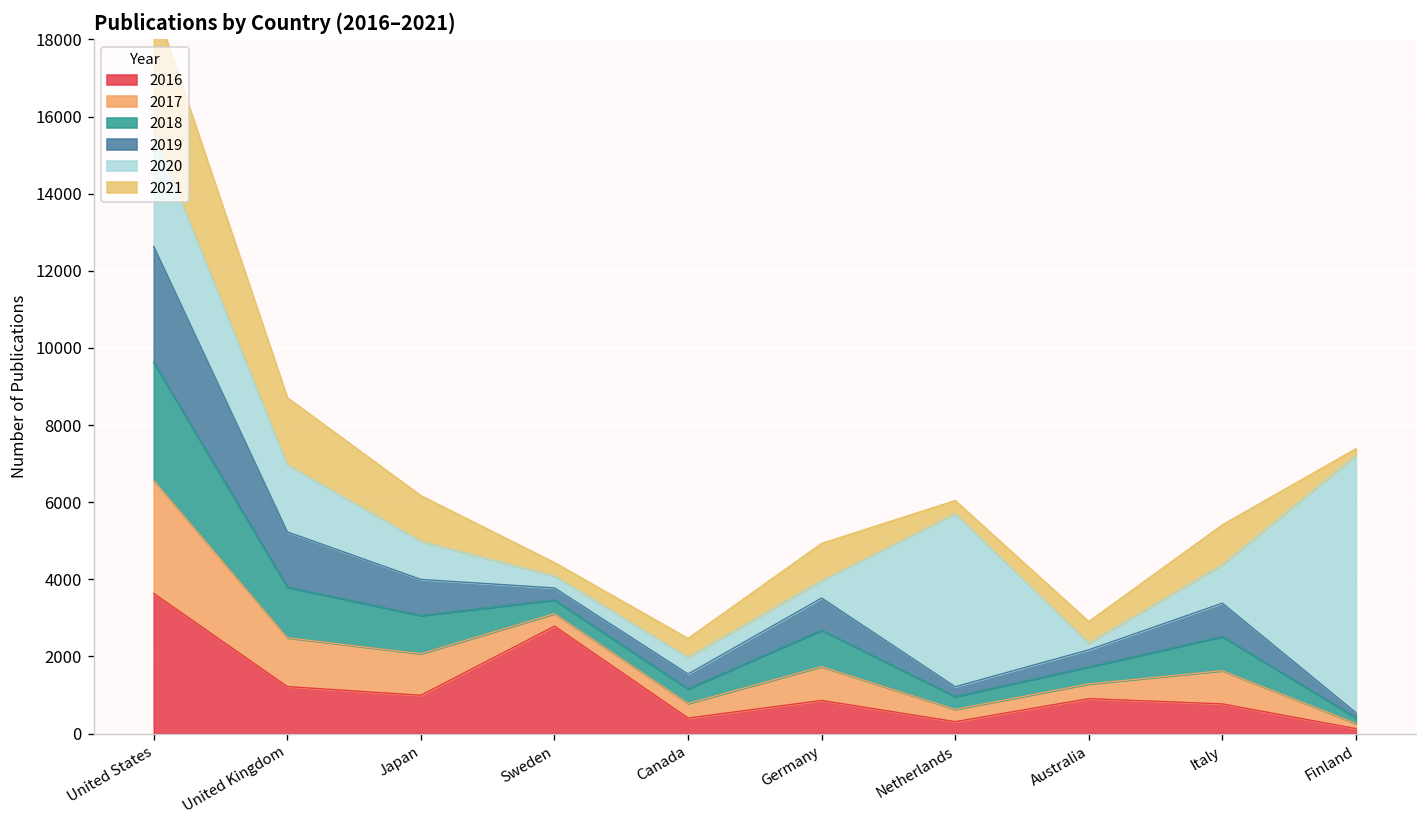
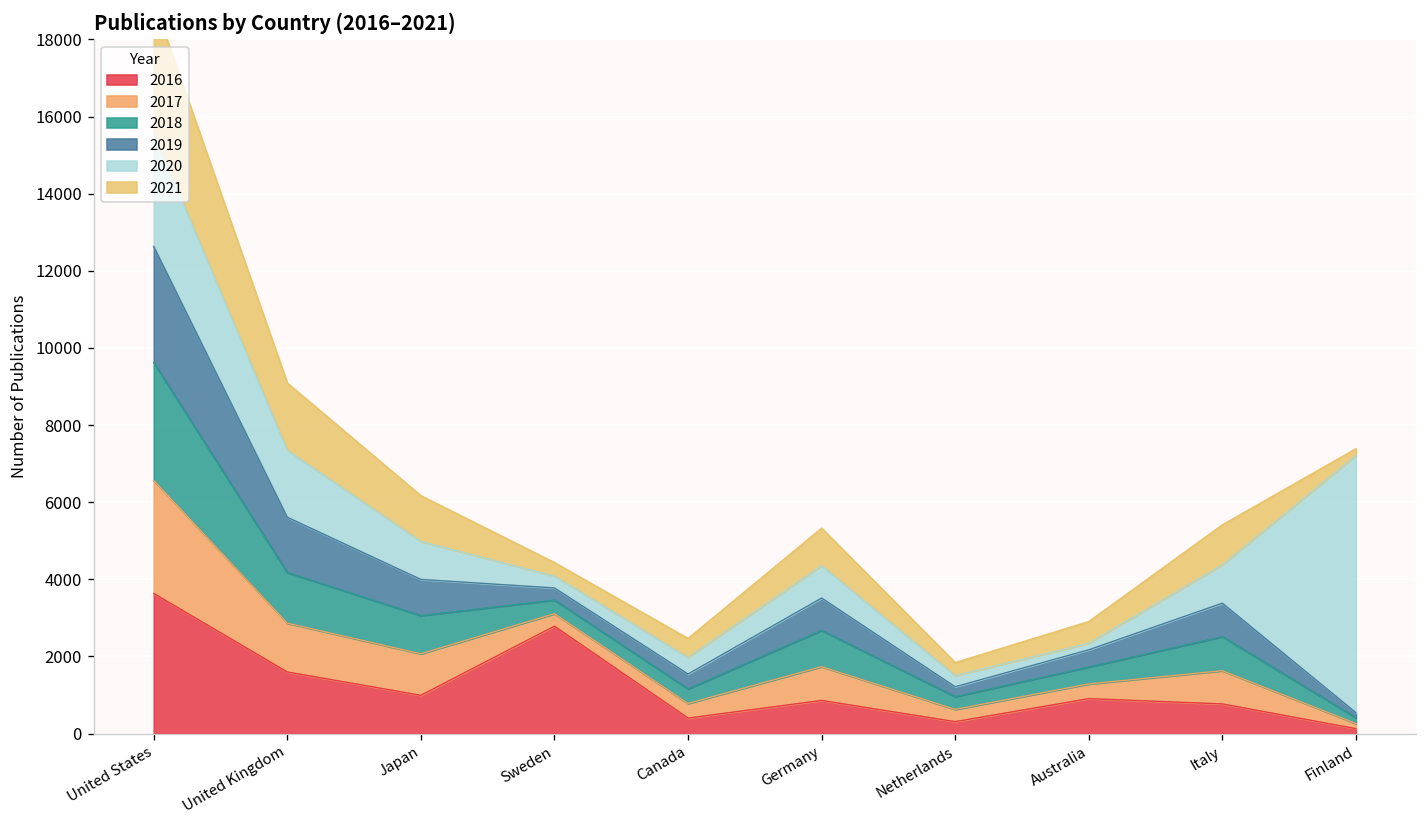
  {
    "2016": {
      "United States": 3600,
-     "United Kingdom": 1200,
+     "United Kingdom": 1600,
      "Japan": 1000,
      "Sweden": 2800,
      "Canada": 400,
      "Germany": 900,
      "Netherlands": 300,
      "Australia": 900,
      "Italy": 800,
      "Finland": 100
    },
    "2020": {
      "United Kingdom": 1700,
      "Japan": 1000,
      "Sweden": 300,
      "Canada": 400,
-     "Germany": 400,
-     "Netherlands": 4500,
+     "Germany": 800,
+     "Netherlands": 300,
      "Australia": 200,
      "Italy": 1000,
      "Finland": 6700
    }
  }
